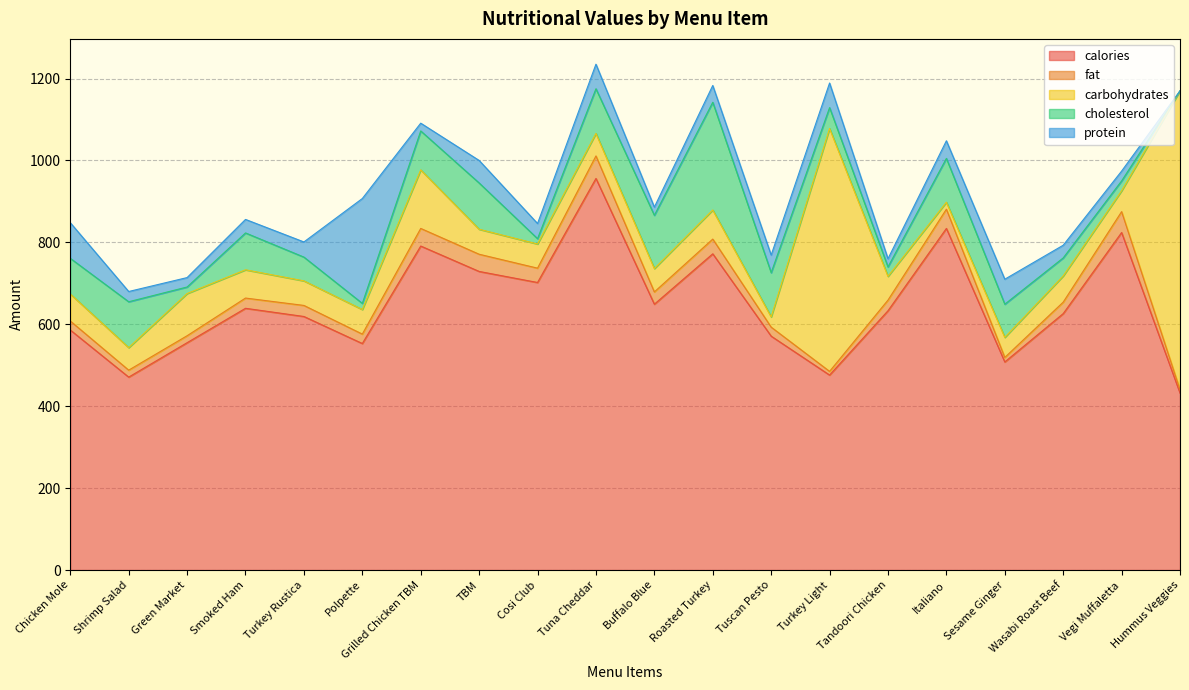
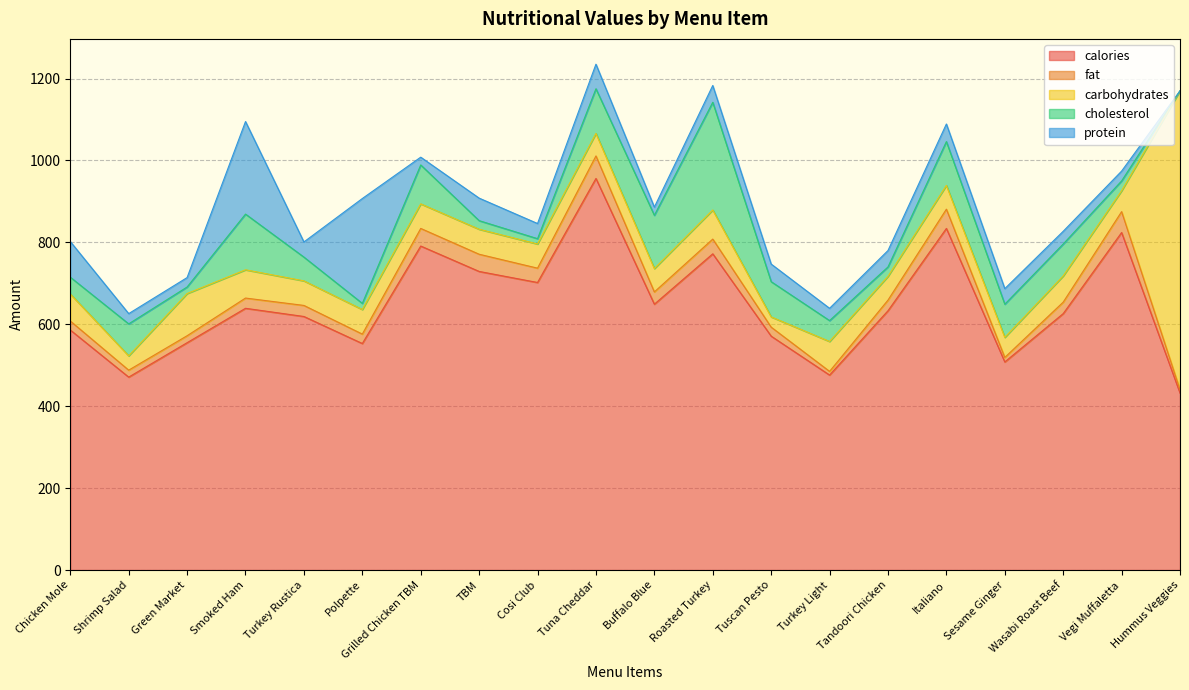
  {
    "carbohydrates": {
      "Chicken Mole": 70,
-     "Shrimp Salad": 60,
+     "Shrimp Salad": 40,
      "Green Market": 100,
      "Smoked Ham": 70,
      "Turkey Rustica": 60,
      "Polpette": 60,
-     "Grilled Chicken TBM": 140,
+     "Grilled Chicken TBM": 60,
      "TBM": 60,
      "Cosi Club": 60,
      "Tuna Cheddar": 60,
      "Buffalo Blue": 60,
      "Roasted Turkey": 70,
      "Tuscan Pesto": 30,
-     "Turkey Light": 590,
+     "Turkey Light": 70,
      "Tandoori Chicken": 60,
-     "Italiano": 20,
+     "Italiano": 60,
      "Sesame Ginger": 50,
      "Wasabi Roast Beef": 60,
      "Vegi Muffaletta": 50
    },
    "cholesterol": {
-     "Chicken Mole": 90,
-     "Shrimp Salad": 110,
+     "Chicken Mole": 40,
+     "Shrimp Salad": 80,
      "Green Market": 20,
-     "Smoked Ham": 90,
+     "Smoked Ham": 140,
      "Turkey Rustica": 60,
      "Polpette": 20,
      "Grilled Chicken TBM": 100,
-     "TBM": 110,
+     "TBM": 20,
      "Cosi Club": 10,
      "Tuna Cheddar": 110,
      "Buffalo Blue": 130,
      "Roasted Turkey": 260,
-     "Tuscan Pesto": 110,
+     "Tuscan Pesto": 90,
      "Turkey Light": 50,
      "Tandoori Chicken": 20,
      "Italiano": 110,
      "Sesame Ginger": 80,
-     "Wasabi Roast Beef": 40,
+     "Wasabi Roast Beef": 80,
      "Vegi Muffaletta": 20
    },
    "protein": {
      "Chicken Mole": 90,
      "Shrimp Salad": 30,
      "Green Market": 20,
-     "Smoked Ham": 30,
+     "Smoked Ham": 230,
      "Turkey Rustica": 40,
      "Polpette": 260,
      "Grilled Chicken TBM": 20,
      "TBM": 60,
      "Cosi Club": 40,
      "Tuna Cheddar": 60,
      "Buffalo Blue": 20,
      "Roasted Turkey": 40,
      "Tuscan Pesto": 40,
-     "Turkey Light": 60,
-     "Tandoori Chicken": 20,
+     "Turkey Light": 30,
+     "Tandoori Chicken": 40,
      "Italiano": 40,
-     "Sesame Ginger": 60,
+     "Sesame Ginger": 40,
      "Wasabi Roast Beef": 30,
      "Vegi Muffaletta": 20
    }
  }
